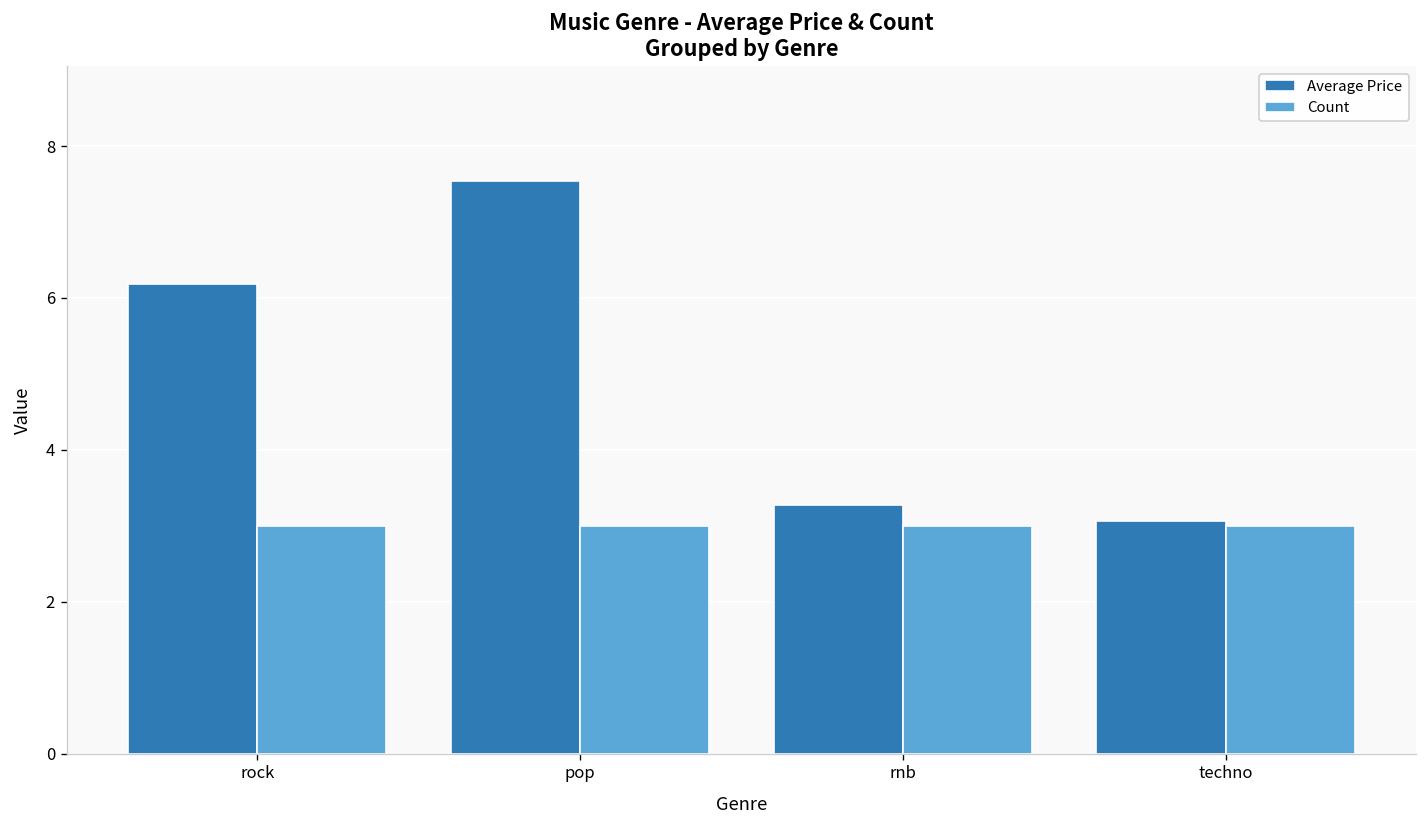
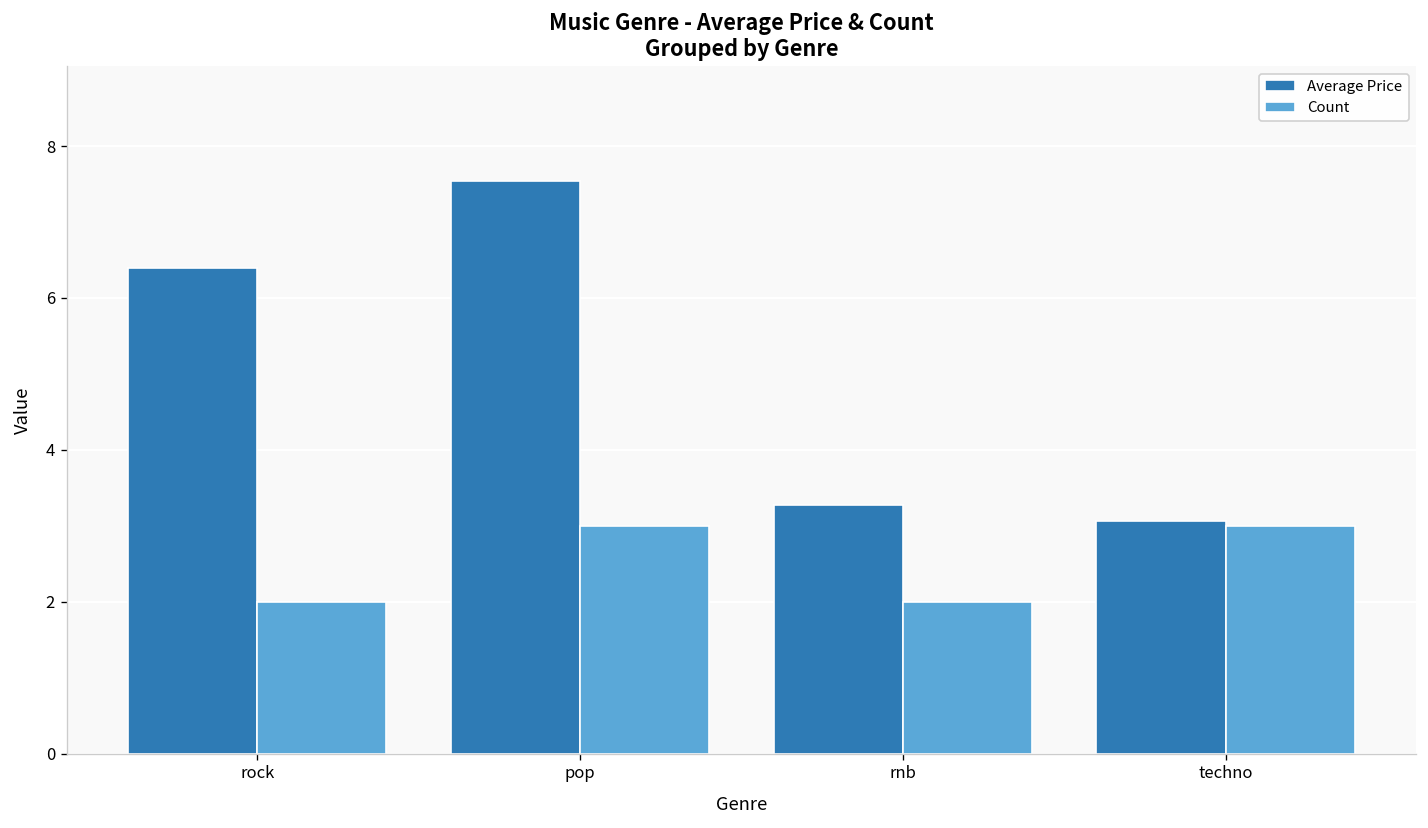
  {
    "Average Price": {
-     "rock": 6.2,
+     "rock": 6.4,
      "pop": 7.5,
      "rnb": 3.3,
      "techno": 3.1
    },
    "Count": {
-     "rock": 3,
+     "rock": 2,
      "pop": 3,
-     "rnb": 3,
+     "rnb": 2,
      "techno": 3
    }
  }
